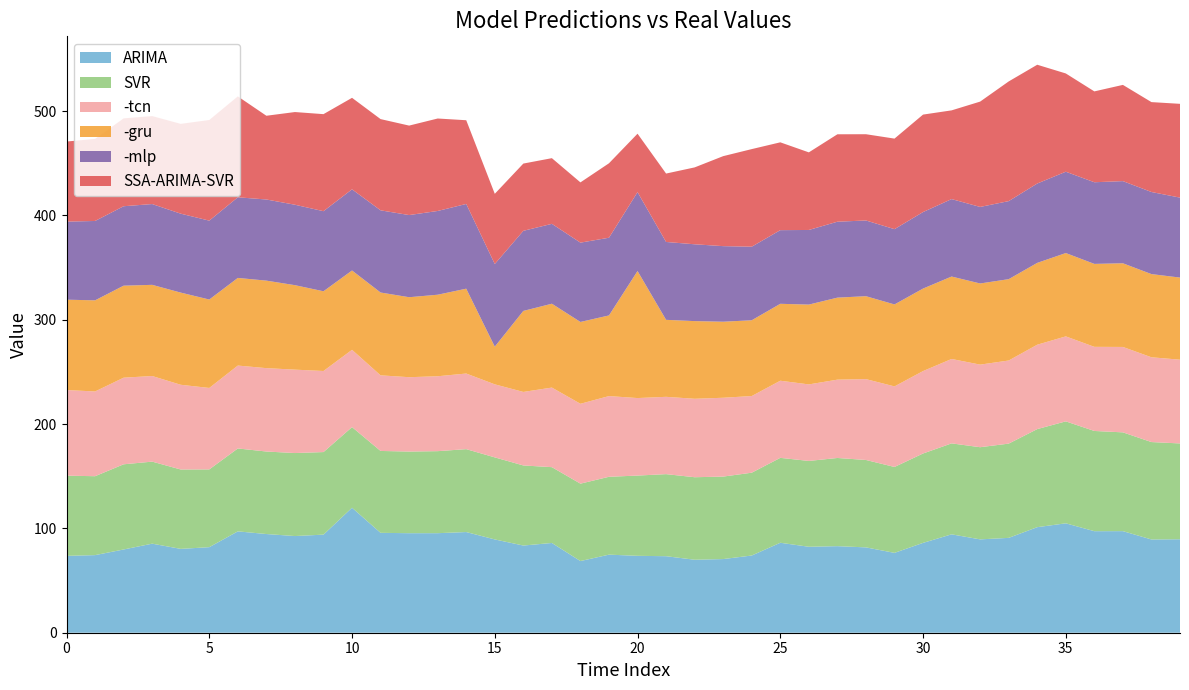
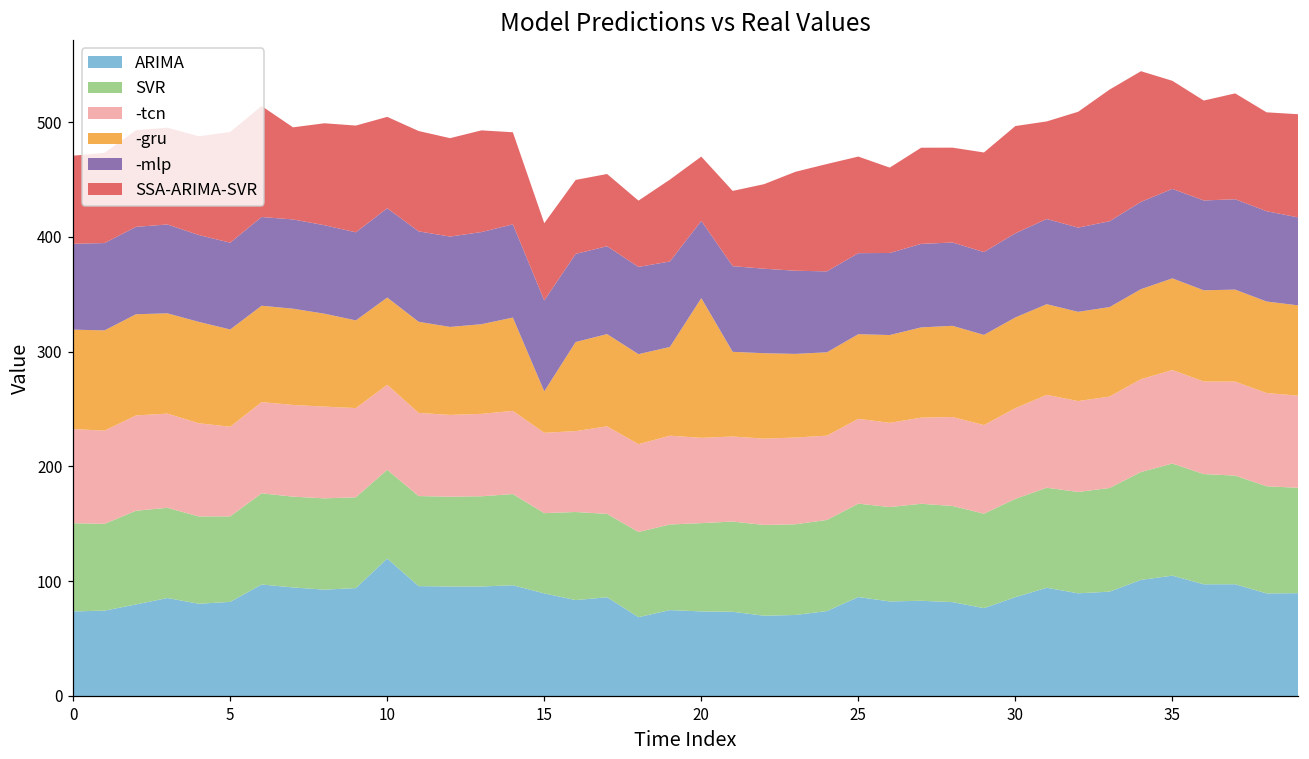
  {
    "ARIMA": {
      "0": 74,
      "5": 82,
      "10": 120,
      "15": 89,
      "20": 74,
      "25": 86,
      "30": 86,
      "35": 105
    },
    "SVR": {
      "0": 77,
      "5": 75,
      "10": 77,
-     "15": 79,
+     "15": 70,
      "20": 77,
      "25": 81,
      "30": 86,
      "35": 98
    },
    "-tcn": {
      "0": 82,
      "5": 78,
      "10": 74,
      "15": 70,
      "20": 74,
      "25": 74,
      "30": 79,
      "35": 81
    },
    "-gru": {
      "0": 87,
      "5": 85,
      "10": 76,
      "15": 36,
      "20": 122,
      "25": 74,
      "30": 79,
      "35": 80
    },
    "-mlp": {
      "0": 75,
      "5": 76,
      "10": 78,
      "15": 79,
-     "20": 76,
+     "20": 67,
      "25": 71,
      "30": 73,
      "35": 78
    },
    "SSA-ARIMA-SVR": {
      "0": 77,
-     "10": 88,
+     "10": 80,
      "15": 67,
      "20": 56,
      "25": 84,
      "30": 93,
      "35": 94
    }
  }
